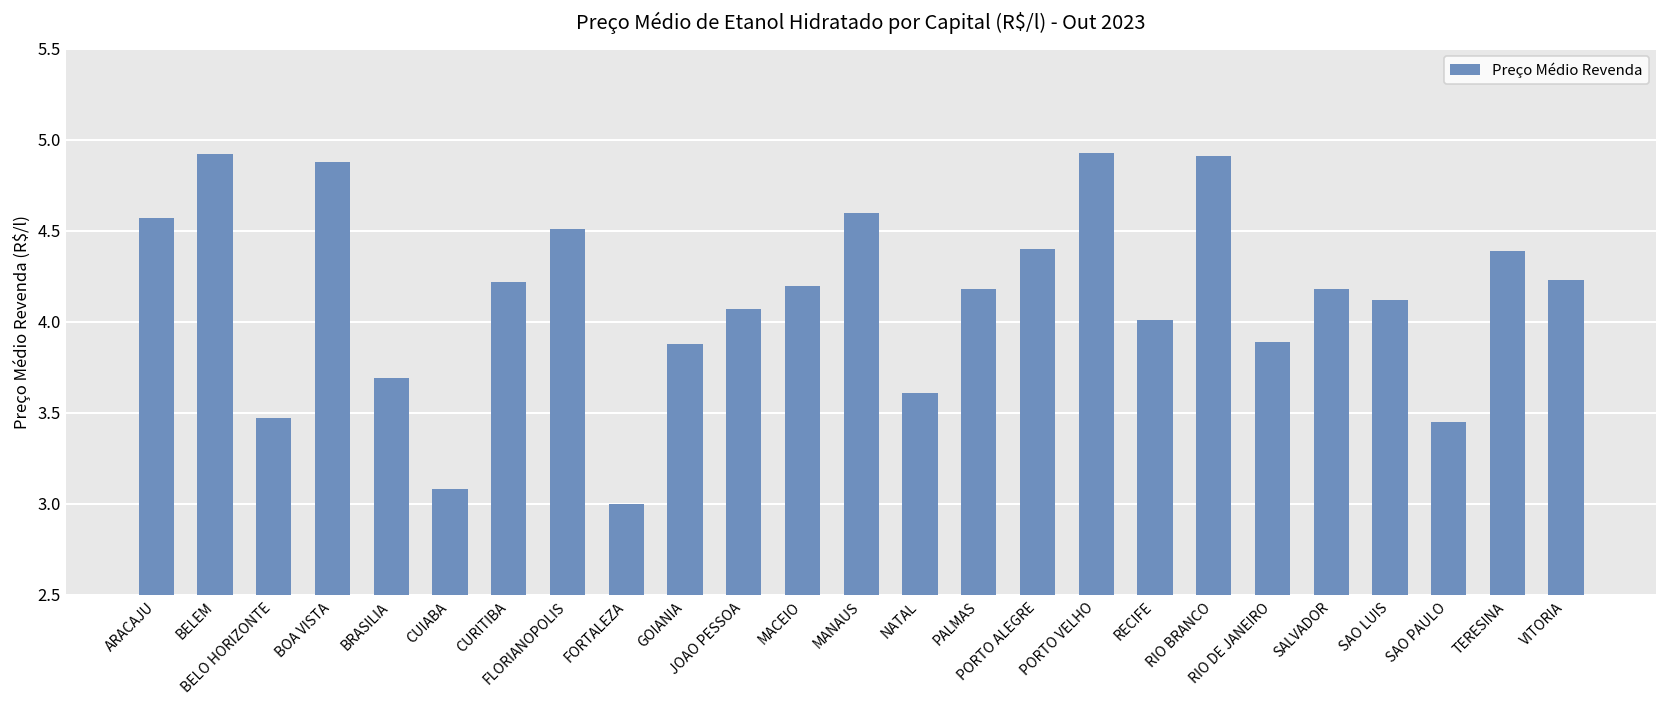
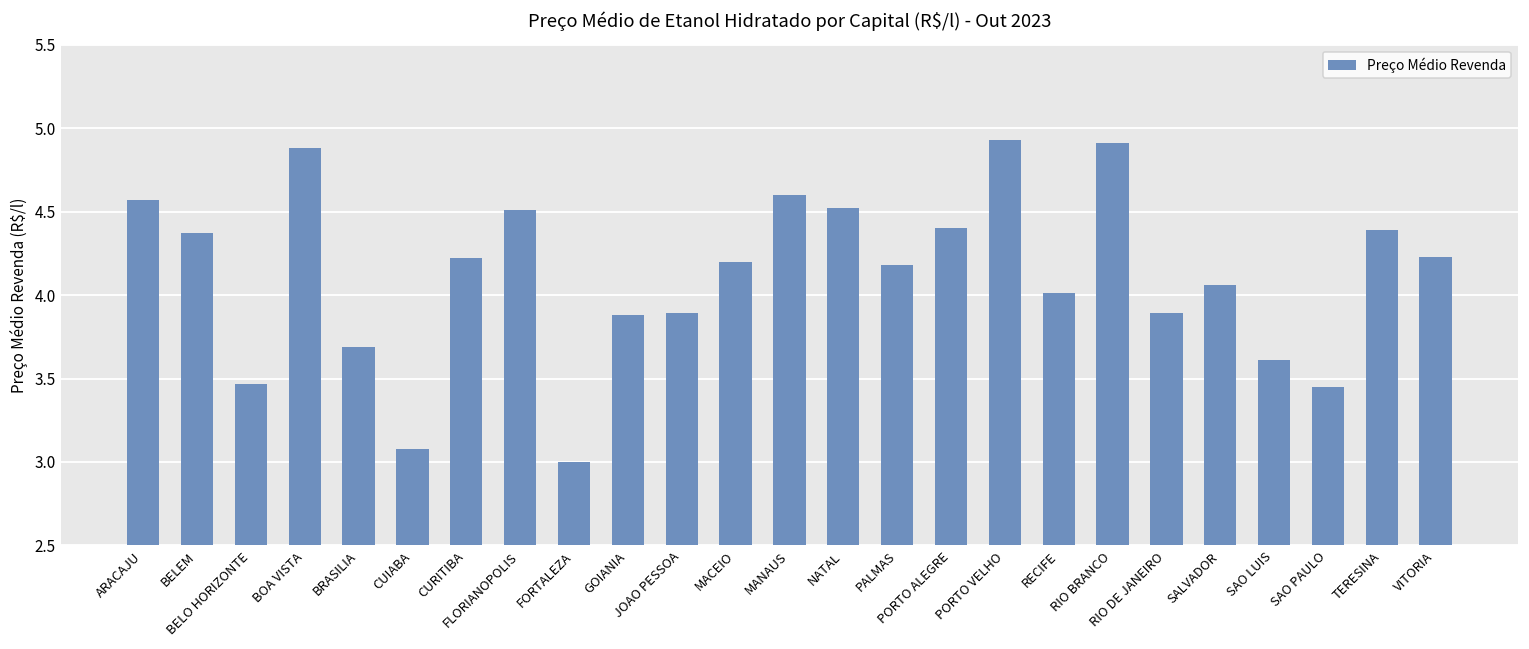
  {
    "ARACAJU": 4.57,
-   "BELEM": 4.92,
+   "BELEM": 4.37,
    "BELO HORIZONTE": 3.47,
    "BOA VISTA": 4.88,
    "BRASILIA": 3.69,
    "CUIABA": 3.08,
    "CURITIBA": 4.22,
    "FLORIANOPOLIS": 4.51,
    "FORTALEZA": 3.00,
    "GOIANIA": 3.88,
-   "JOAO PESSOA": 4.07,
+   "JOAO PESSOA": 3.89,
    "MACEIO": 4.20,
    "MANAUS": 4.60,
-   "NATAL": 3.61,
+   "NATAL": 4.52,
    "PALMAS": 4.18,
    "PORTO ALEGRE": 4.40,
    "PORTO VELHO": 4.93,
    "RECIFE": 4.01,
    "RIO BRANCO": 4.91,
    "RIO DE JANEIRO": 3.89,
-   "SALVADOR": 4.18,
-   "SAO LUIS": 4.12,
+   "SALVADOR": 4.06,
+   "SAO LUIS": 3.61,
    "SAO PAULO": 3.45,
    "TERESINA": 4.39,
    "VITORIA": 4.23
  }
